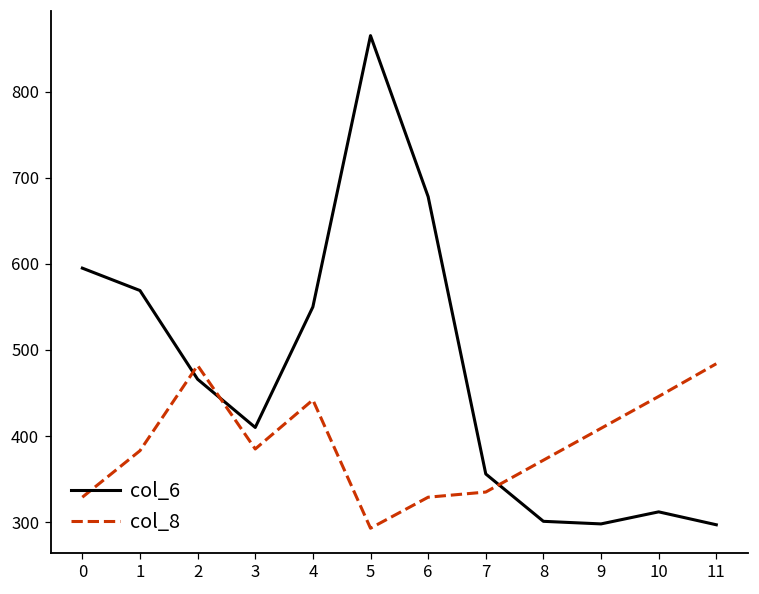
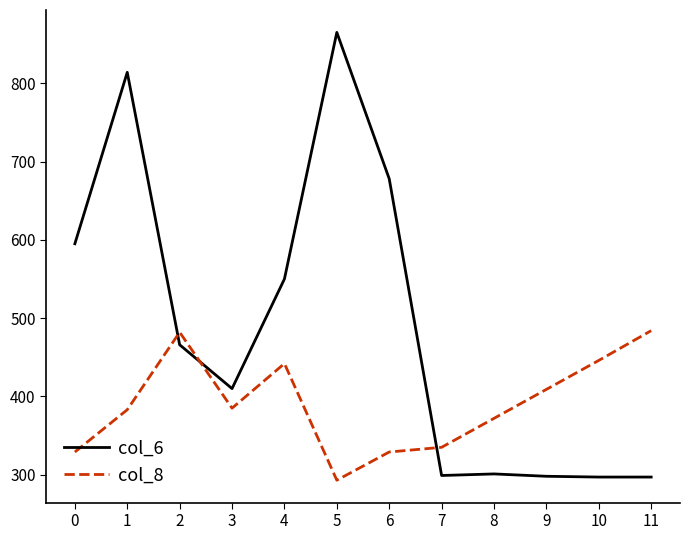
  {
    "col_6": {
      "0": 600,
-     "1": 570,
+     "1": 810,
      "2": 470,
      "3": 410,
      "4": 550,
      "5": 870,
      "6": 680,
-     "7": 360,
+     "7": 300,
      "8": 300,
      "9": 300,
-     "10": 310,
+     "10": 300,
      "11": 300
    },
    "col_8": {
      "0": 330,
      "1": 380,
      "2": 480,
      "3": 390,
      "4": 440,
      "5": 290,
      "6": 330,
      "7": 340,
      "8": 370,
      "9": 410,
      "10": 450,
      "11": 480
    }
  }
